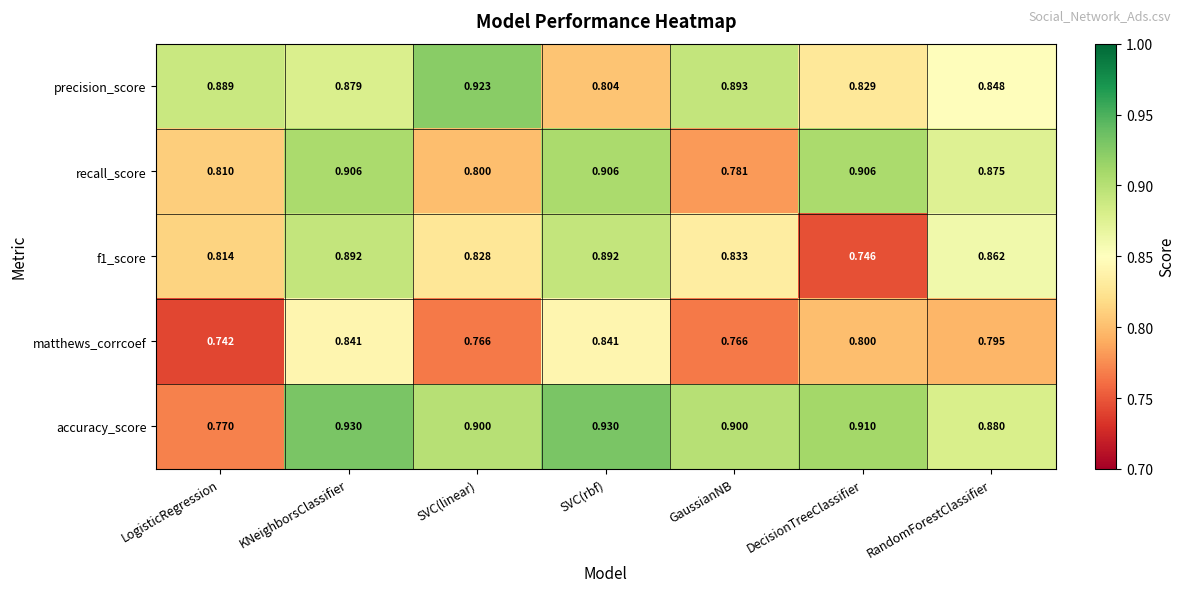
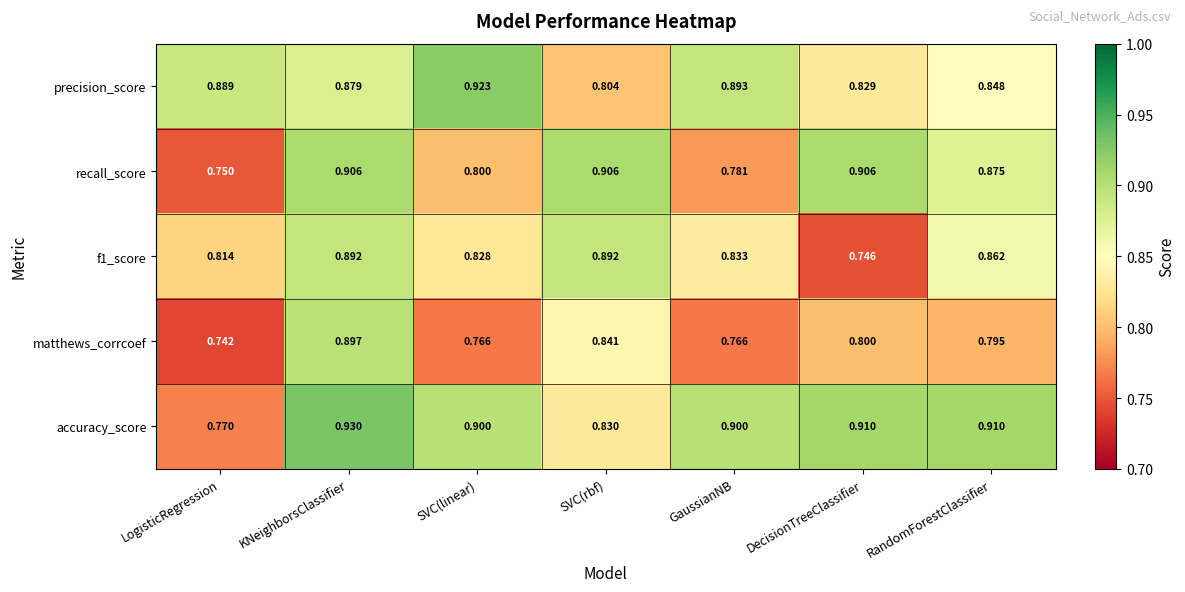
  {
    "precision_score": {
      "LogisticRegression": 0.889,
      "KNeighborsClassifier": 0.879,
      "SVC(linear)": 0.923,
      "SVC(rbf)": 0.804,
      "GaussianNB": 0.893,
      "DecisionTreeClassifier": 0.829,
      "RandomForestClassifier": 0.848
    },
    "recall_score": {
-     "LogisticRegression": 0.810,
+     "LogisticRegression": 0.750,
      "KNeighborsClassifier": 0.906,
      "SVC(linear)": 0.800,
      "SVC(rbf)": 0.906,
      "GaussianNB": 0.781,
      "DecisionTreeClassifier": 0.906,
      "RandomForestClassifier": 0.875
    },
    "f1_score": {
      "LogisticRegression": 0.814,
      "KNeighborsClassifier": 0.892,
      "SVC(linear)": 0.828,
      "SVC(rbf)": 0.892,
      "GaussianNB": 0.833,
      "DecisionTreeClassifier": 0.746,
      "RandomForestClassifier": 0.862
    },
    "matthews_corrcoef": {
      "LogisticRegression": 0.742,
-     "KNeighborsClassifier": 0.841,
+     "KNeighborsClassifier": 0.897,
      "SVC(linear)": 0.766,
      "SVC(rbf)": 0.841,
      "GaussianNB": 0.766,
      "DecisionTreeClassifier": 0.800,
      "RandomForestClassifier": 0.795
    },
    "accuracy_score": {
      "LogisticRegression": 0.770,
      "KNeighborsClassifier": 0.930,
      "SVC(linear)": 0.900,
-     "SVC(rbf)": 0.930,
+     "SVC(rbf)": 0.830,
      "GaussianNB": 0.900,
      "DecisionTreeClassifier": 0.910,
-     "RandomForestClassifier": 0.880
+     "RandomForestClassifier": 0.910
    }
  }
